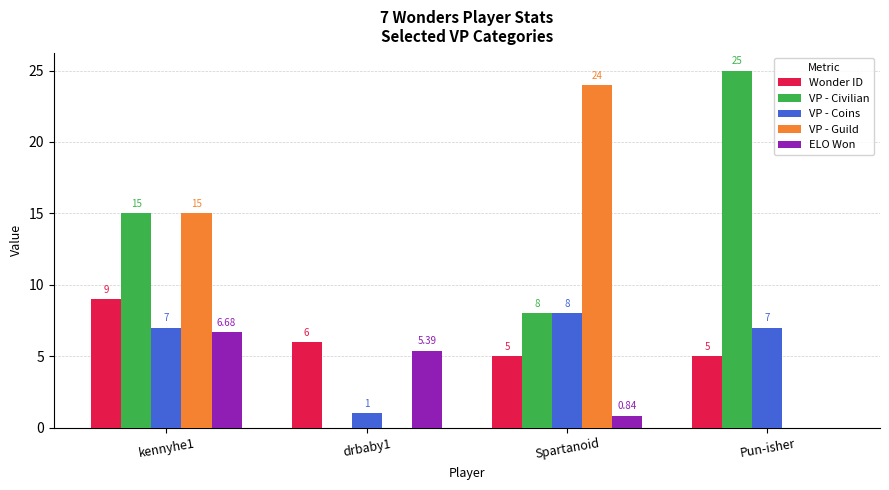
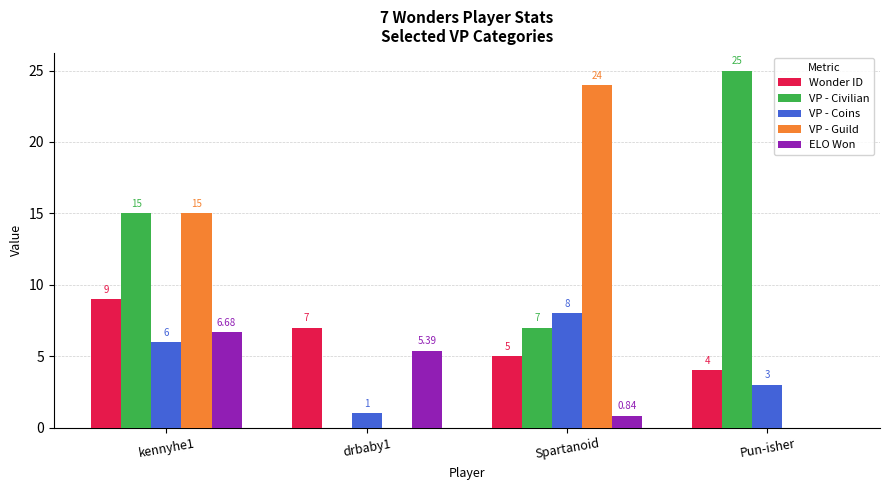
  {
    "Wonder ID": {
      "kennyhe1": 9,
-     "drbaby1": 6,
+     "drbaby1": 7,
      "Spartanoid": 5,
-     "Pun-isher": 5
+     "Pun-isher": 4
    },
    "VP - Civilian": {
      "kennyhe1": 15,
-     "Spartanoid": 8,
+     "Spartanoid": 7,
      "Pun-isher": 25
    },
    "VP - Coins": {
-     "kennyhe1": 7,
+     "kennyhe1": 6,
      "drbaby1": 1,
      "Spartanoid": 8,
-     "Pun-isher": 7
+     "Pun-isher": 3
    },
    "VP - Guild": {
      "kennyhe1": 15,
      "Spartanoid": 24
    },
    "ELO Won": {
      "kennyhe1": 6.68,
      "drbaby1": 5.39,
      "Spartanoid": 0.84
    }
  }
